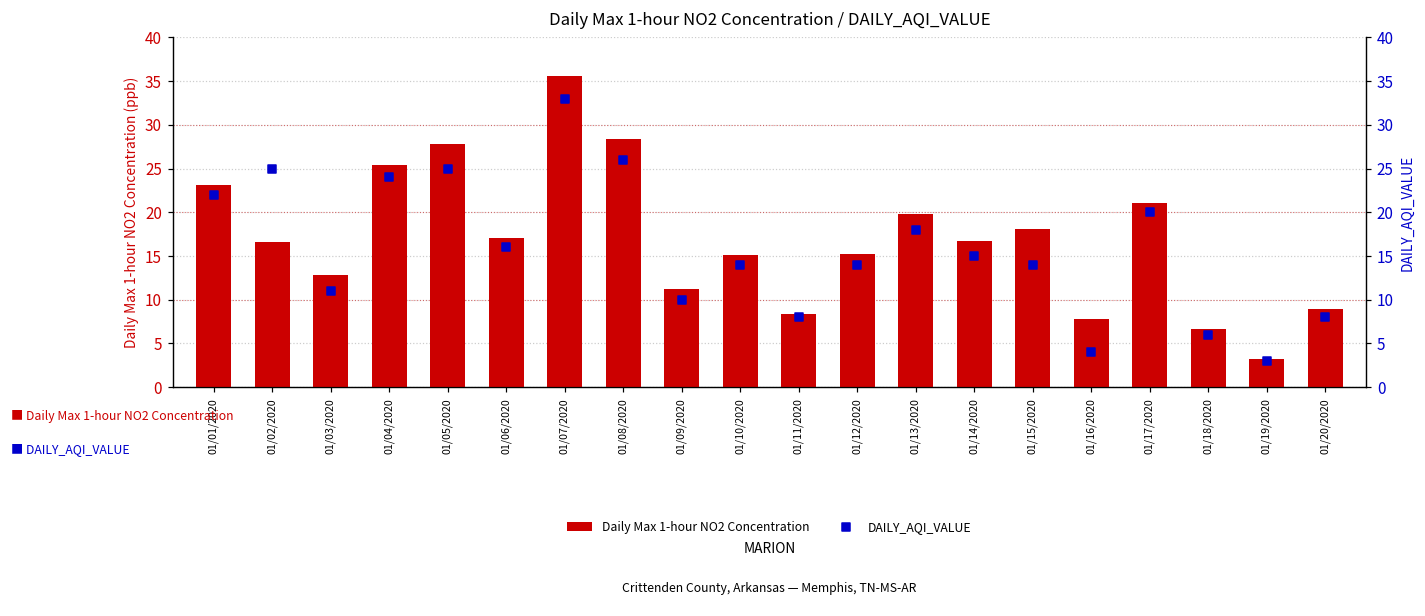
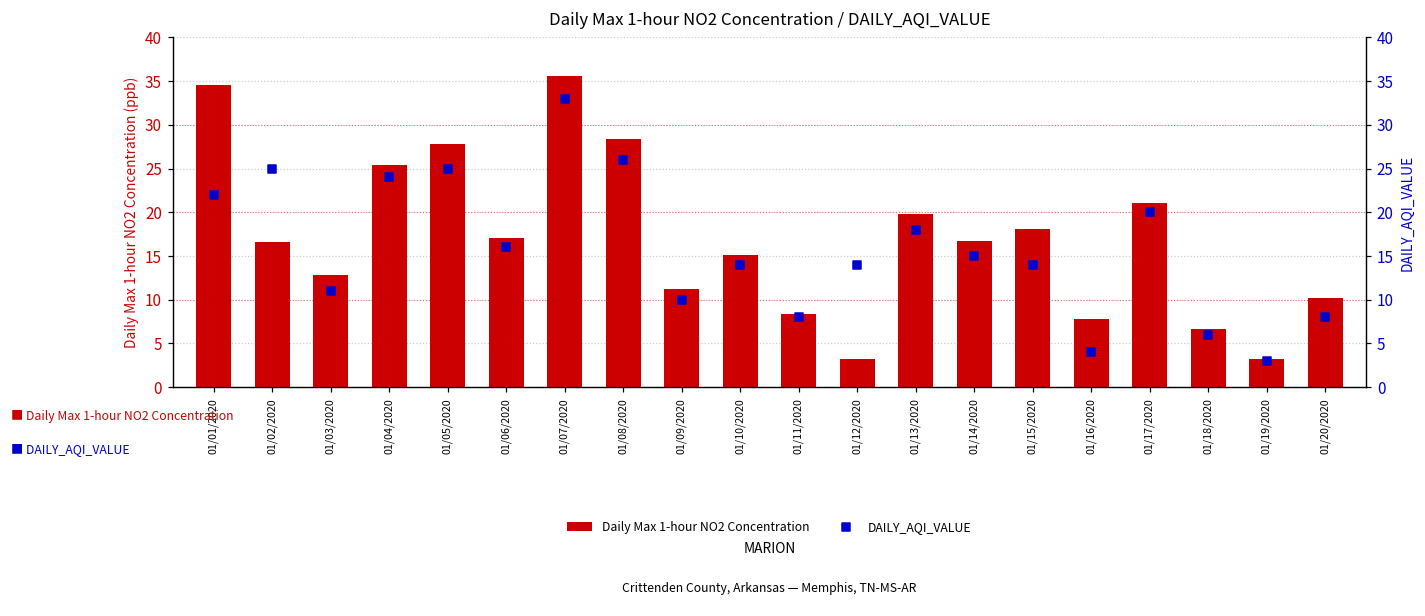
  {
    "Daily Max 1-hour NO2 Concentration": {
-     "01/01/2020": 23,
+     "01/01/2020": 35,
      "01/02/2020": 17,
      "01/03/2020": 13,
      "01/04/2020": 25,
      "01/05/2020": 28,
      "01/06/2020": 17,
      "01/07/2020": 36,
      "01/08/2020": 28,
      "01/09/2020": 11,
      "01/10/2020": 15,
      "01/11/2020": 8,
-     "01/12/2020": 15,
+     "01/12/2020": 3,
      "01/13/2020": 20,
      "01/14/2020": 17,
      "01/15/2020": 18,
      "01/16/2020": 8,
      "01/17/2020": 21,
      "01/18/2020": 7,
      "01/19/2020": 3,
-     "01/20/2020": 9
+     "01/20/2020": 10
    }
  }
